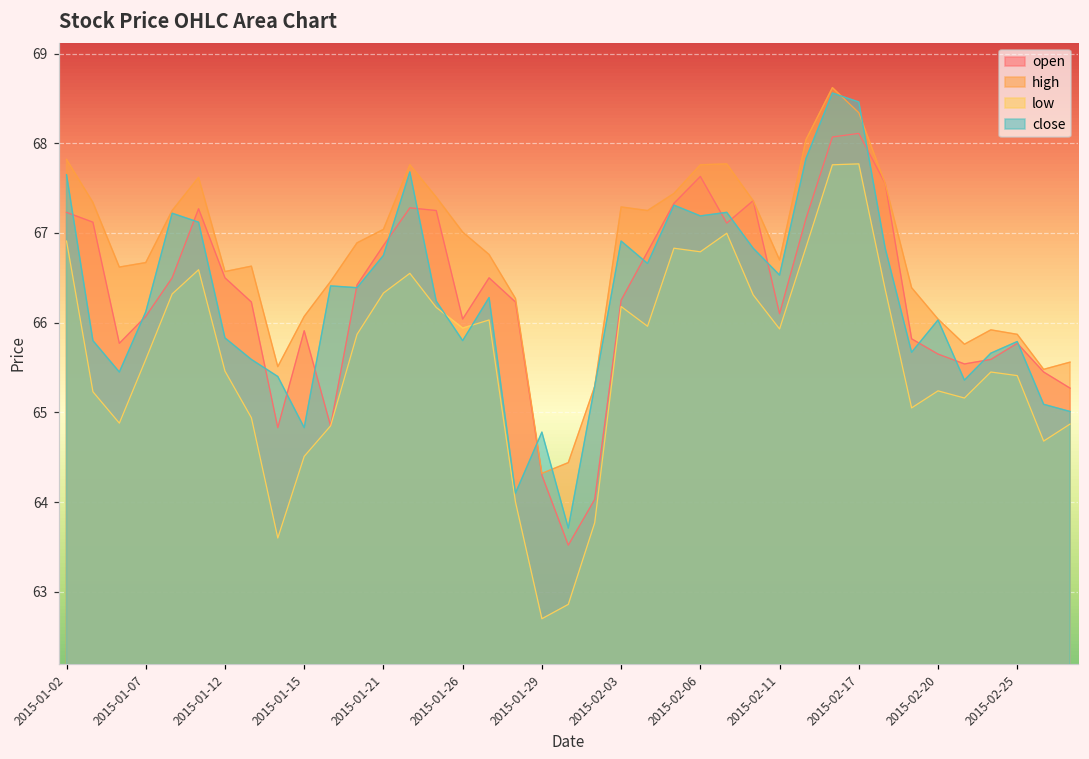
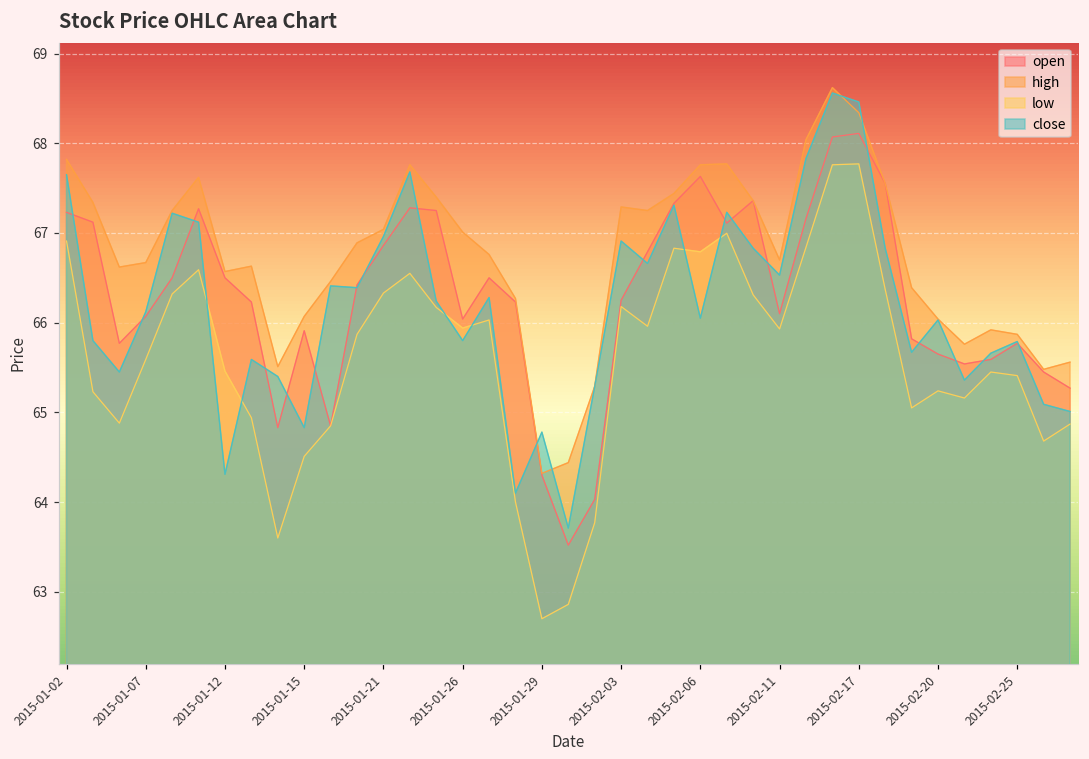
  {
    "close": {
      "2015-01-02": 67.7,
      "2015-01-07": 66.1,
-     "2015-01-12": 65.8,
+     "2015-01-12": 64.3,
      "2015-01-15": 64.8,
-     "2015-01-21": 66.8,
+     "2015-01-21": 67.0,
      "2015-01-26": 65.8,
      "2015-01-29": 64.8,
      "2015-02-03": 66.9,
-     "2015-02-06": 67.2,
+     "2015-02-06": 66.1,
      "2015-02-11": 66.5,
      "2015-02-17": 68.5
    }
  }
